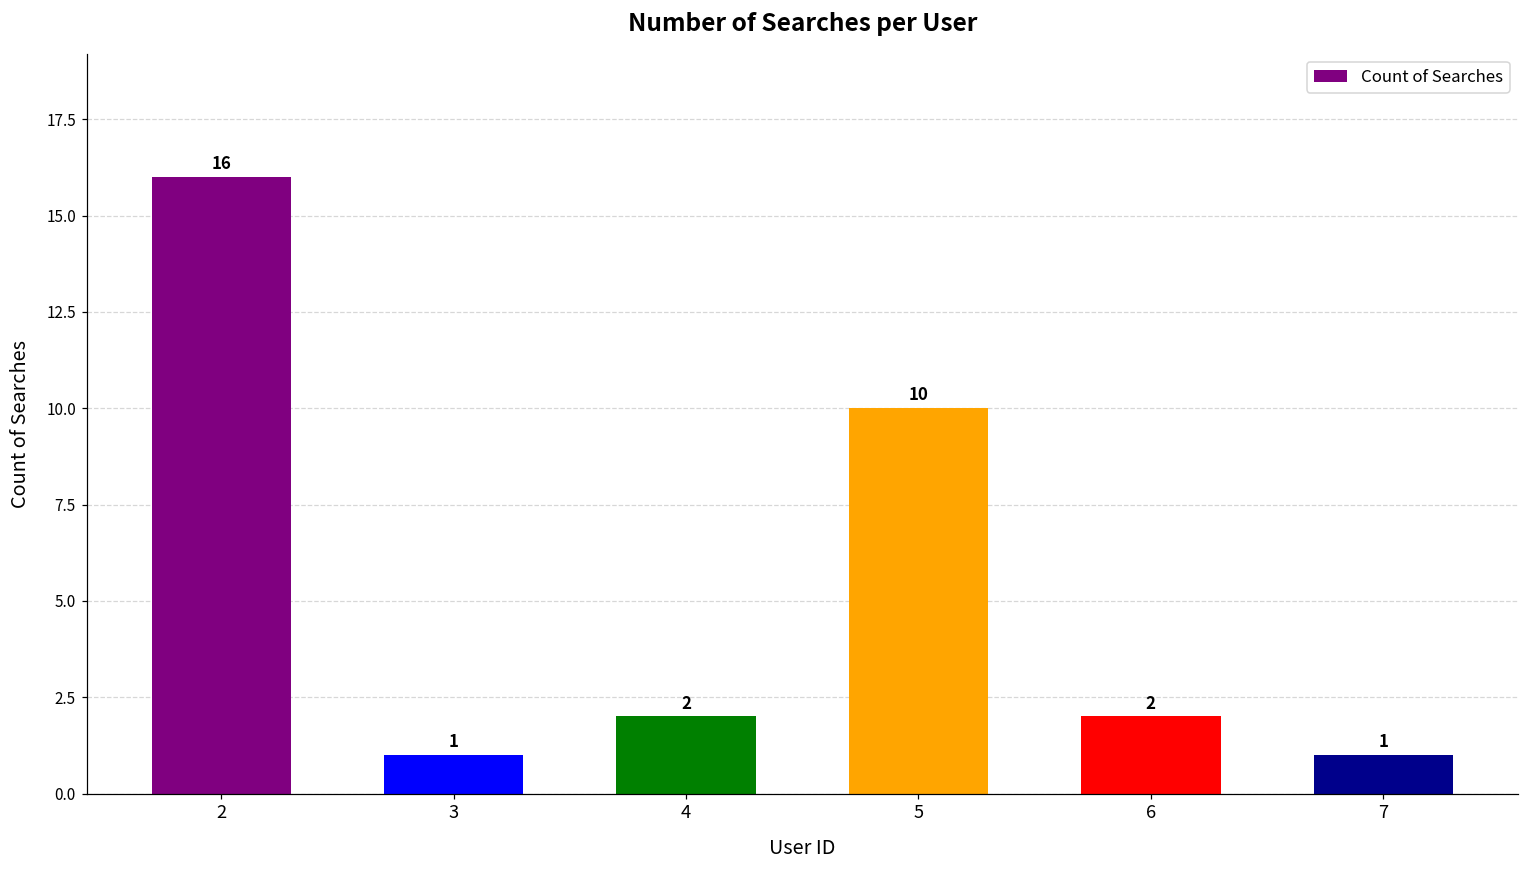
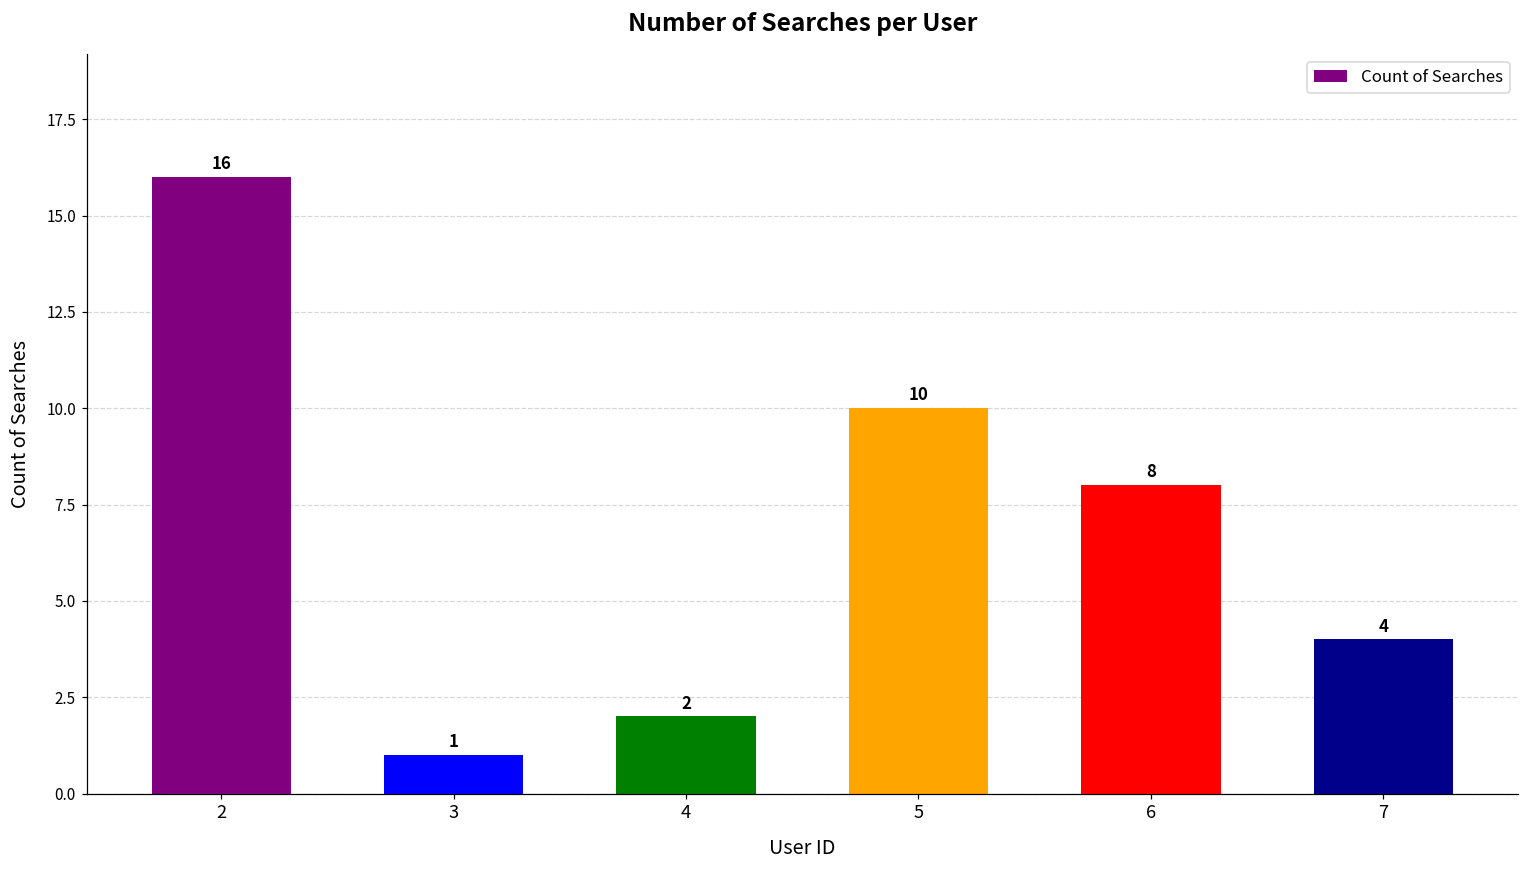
  {
    "2": 16,
    "3": 1,
    "4": 2,
    "5": 10,
-   "6": 2,
-   "7": 1
+   "6": 8,
+   "7": 4
  }
